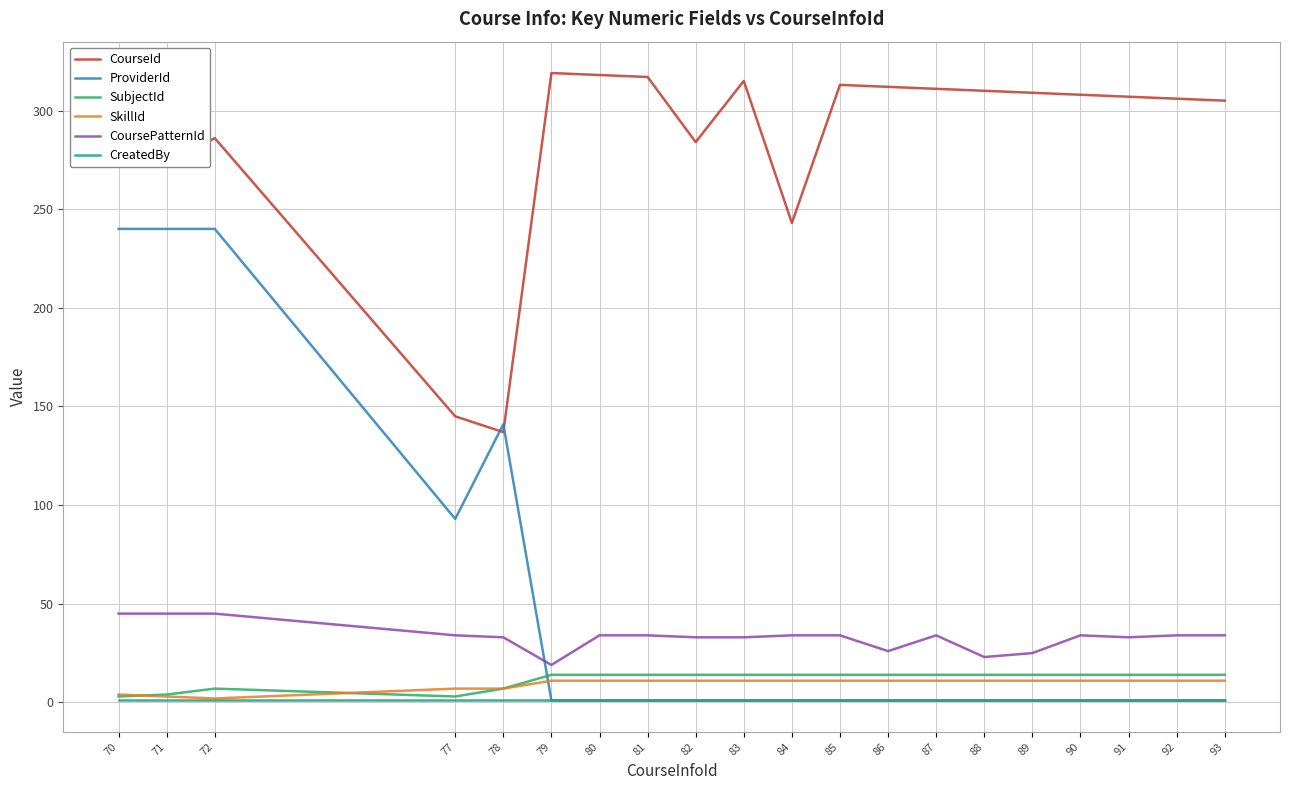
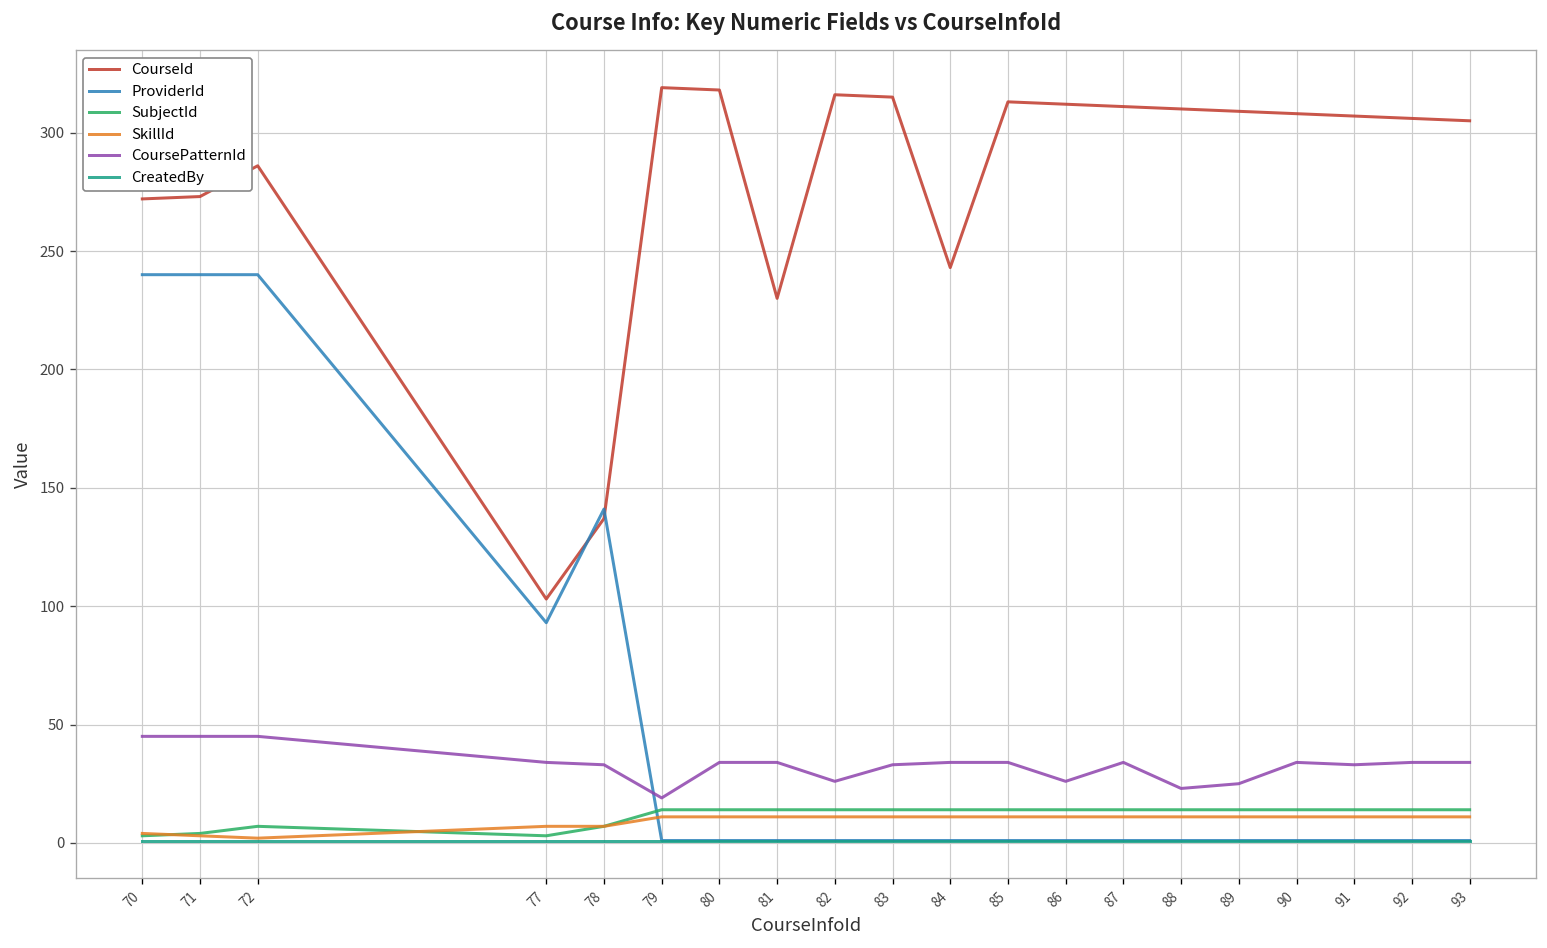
  {
    "CourseId": {
      "72": 286,
-     "77": 145,
+     "77": 103,
      "78": 137,
      "79": 319,
      "80": 318,
-     "81": 317,
-     "82": 284,
+     "81": 230,
+     "82": 316,
      "83": 315,
      "84": 243,
      "85": 313,
      "86": 312,
      "87": 311,
      "88": 310,
      "89": 309,
      "90": 308,
      "91": 307,
      "92": 306,
      "93": 305
    },
    "ProviderId": {
      "70": 240,
      "71": 240,
      "72": 240,
      "77": 93,
      "78": 141
    },
    "SkillId": {
      "77": 7,
      "79": 11,
      "80": 11,
      "81": 11,
      "82": 11,
      "83": 11,
      "84": 11,
      "85": 11,
      "86": 11,
      "87": 11,
      "88": 11,
      "89": 11,
      "90": 11,
      "91": 11,
      "92": 11,
      "93": 11
    },
    "CoursePatternId": {
      "70": 45,
      "71": 45,
      "72": 45,
      "77": 34,
      "78": 33,
      "79": 19,
      "80": 34,
      "81": 34,
-     "82": 33,
+     "82": 26,
      "83": 33,
      "84": 34,
      "85": 34,
      "86": 26,
      "87": 34,
      "88": 23,
      "89": 25,
      "90": 34,
      "91": 33,
      "92": 34,
      "93": 34
    }
  }
